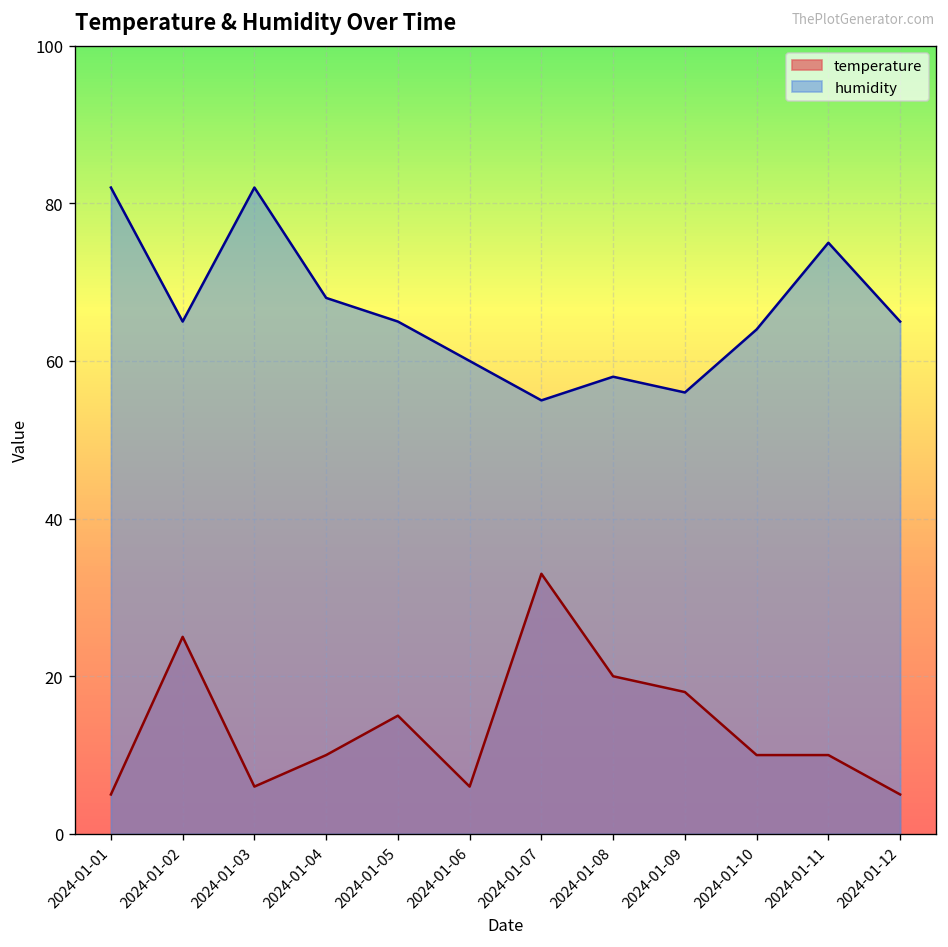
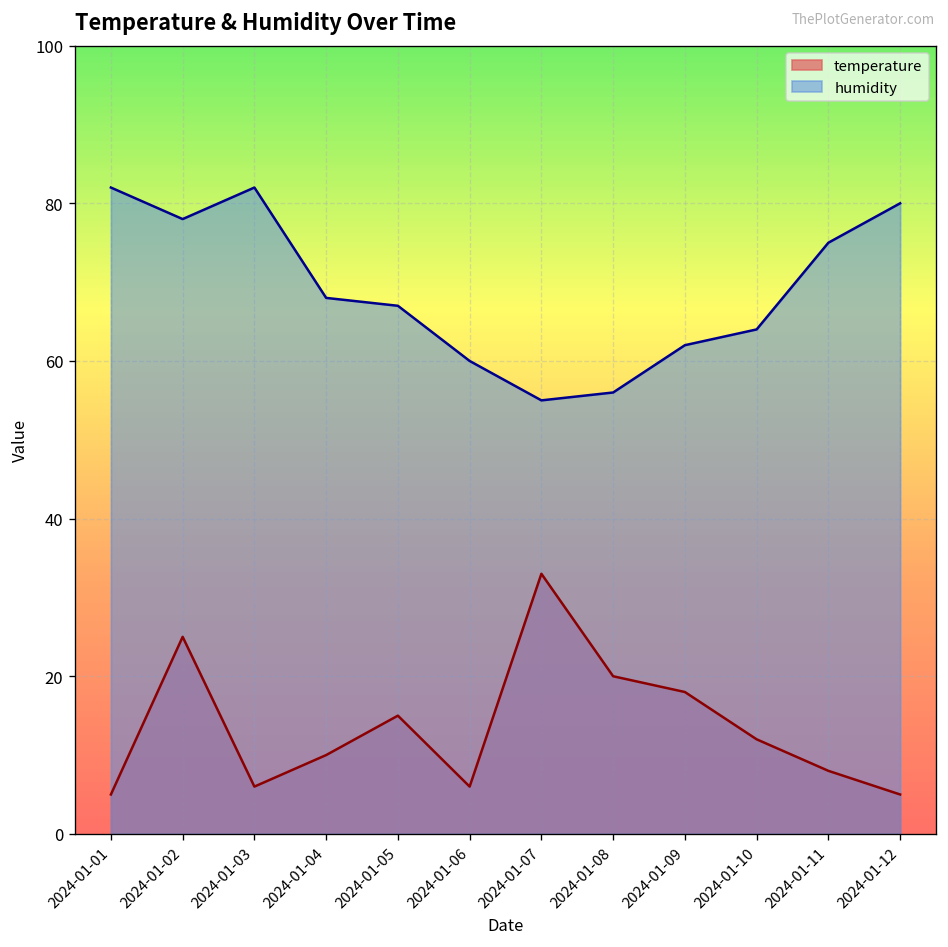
  {
    "temperature": {
      "2024-01-01": 5,
      "2024-01-02": 25,
      "2024-01-03": 6,
      "2024-01-04": 10,
      "2024-01-05": 15,
      "2024-01-06": 6,
      "2024-01-07": 33,
      "2024-01-08": 20,
      "2024-01-09": 18,
-     "2024-01-10": 10,
-     "2024-01-11": 10,
+     "2024-01-10": 12,
+     "2024-01-11": 8,
      "2024-01-12": 5
    },
    "humidity": {
      "2024-01-01": 82,
-     "2024-01-02": 65,
+     "2024-01-02": 78,
      "2024-01-03": 82,
      "2024-01-04": 68,
-     "2024-01-05": 65,
+     "2024-01-05": 67,
      "2024-01-06": 60,
      "2024-01-07": 55,
-     "2024-01-08": 58,
-     "2024-01-09": 56,
+     "2024-01-08": 56,
+     "2024-01-09": 62,
      "2024-01-10": 64,
      "2024-01-11": 75,
-     "2024-01-12": 65
+     "2024-01-12": 80
    }
  }
